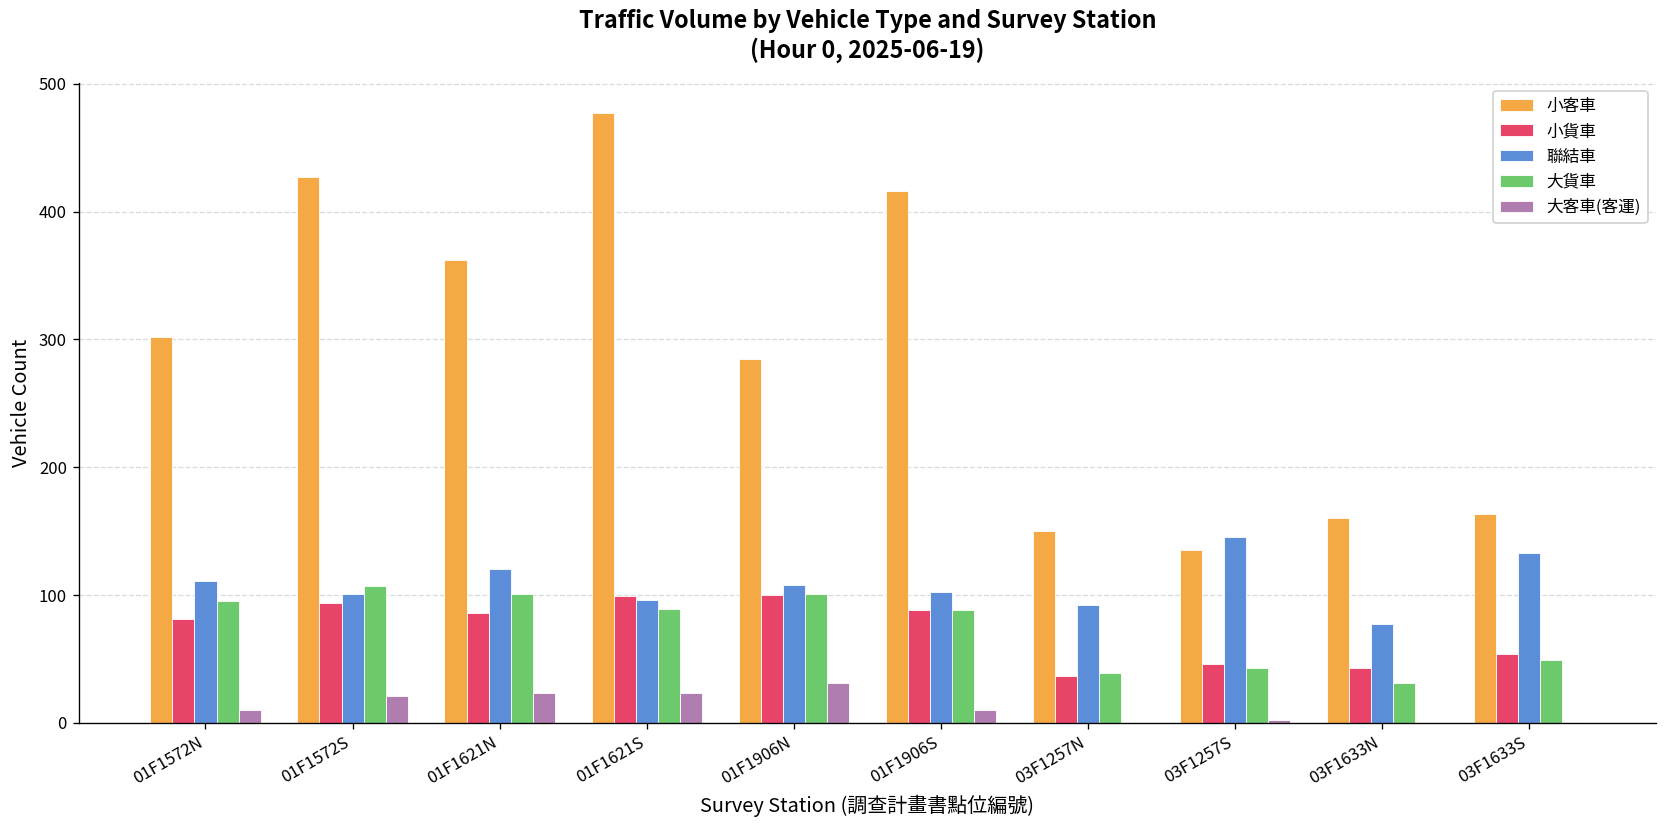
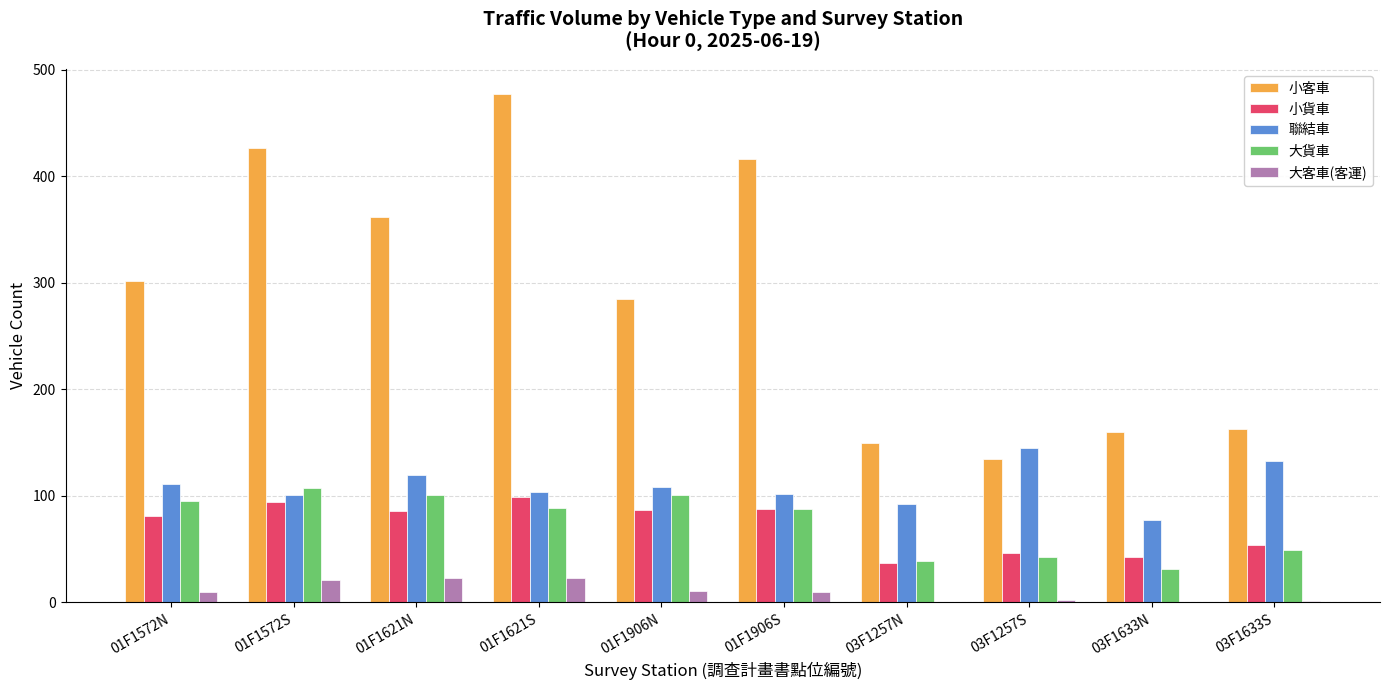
  {
    "小客車": {
      "01F1572N": 302,
      "01F1572S": 427,
      "01F1621N": 362,
      "01F1621S": 477,
      "01F1906N": 285,
      "01F1906S": 416,
      "03F1257N": 150,
      "03F1257S": 135,
      "03F1633N": 160,
      "03F1633S": 163
    },
    "小貨車": {
      "01F1572N": 81,
      "01F1572S": 94,
      "01F1621N": 86,
      "01F1621S": 99,
-     "01F1906N": 100,
+     "01F1906N": 87,
      "01F1906S": 88,
      "03F1257N": 37,
      "03F1257S": 46,
      "03F1633N": 43,
      "03F1633S": 54
    },
    "聯結車": {
      "01F1572N": 111,
      "01F1572S": 101,
      "01F1621N": 120,
-     "01F1621S": 96,
+     "01F1621S": 104,
      "01F1906N": 108,
      "01F1906S": 102,
      "03F1257N": 92,
      "03F1257S": 145,
      "03F1633N": 77,
      "03F1633S": 133
    },
    "大貨車": {
      "01F1572N": 95,
      "01F1572S": 107,
      "01F1621N": 101,
      "01F1621S": 89,
      "01F1906N": 101,
      "01F1906S": 88,
      "03F1257N": 39,
      "03F1257S": 43,
      "03F1633N": 31,
      "03F1633S": 49
    },
    "大客車(客運)": {
      "01F1572N": 10,
      "01F1572S": 21,
      "01F1621N": 23,
      "01F1621S": 23,
-     "01F1906N": 31,
+     "01F1906N": 11,
      "01F1906S": 10,
      "03F1257N": 0,
      "03F1633N": 0
    }
  }
